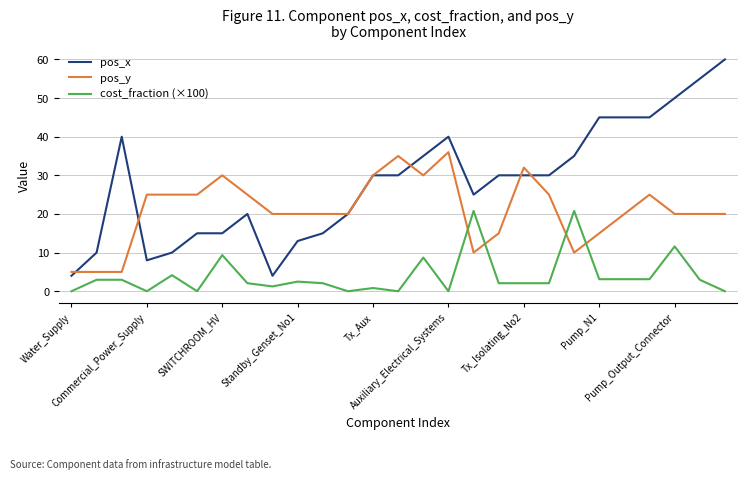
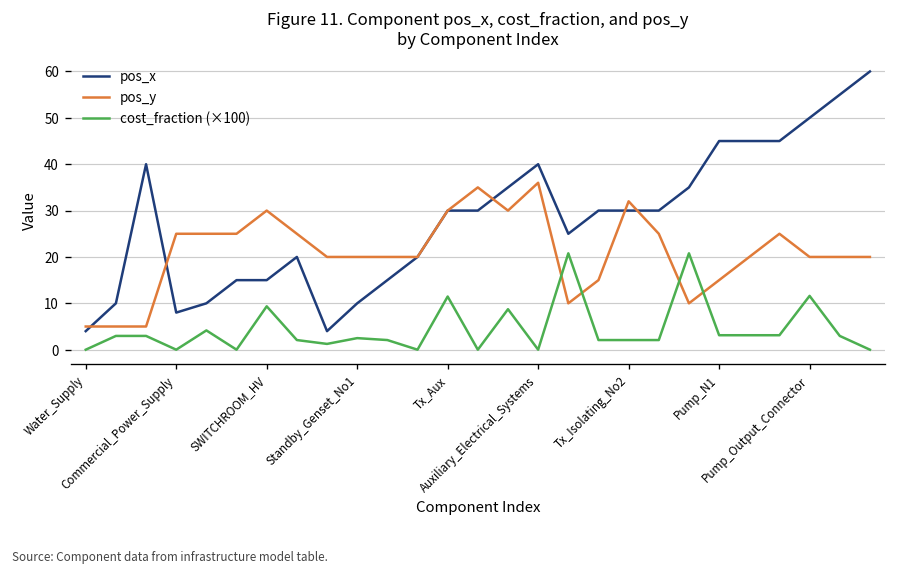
  {
    "pos_x": {
      "Water_Supply": 4,
      "Commercial_Power_Supply": 8,
      "SWITCHROOM_HV": 15,
-     "Standby_Genset_No1": 13,
+     "Standby_Genset_No1": 10,
      "Auxiliary_Electrical_Systems": 40,
      "Tx_Isolating_No2": 30,
      "Pump_N1": 45,
      "Pump_Output_Connector": 50
    },
    "pos_y": {
      "Water_Supply": 5,
      "Commercial_Power_Supply": 25,
      "SWITCHROOM_HV": 30,
      "Standby_Genset_No1": 20,
      "Auxiliary_Electrical_Systems": 36,
      "Tx_Isolating_No2": 32,
      "Pump_N1": 15,
      "Pump_Output_Connector": 20
    },
    "cost_fraction (×100)": {
      "Water_Supply": 0,
      "Commercial_Power_Supply": 0,
      "SWITCHROOM_HV": 9,
      "Standby_Genset_No1": 2,
-     "Tx_Aux": 1,
+     "Tx_Aux": 11,
      "Auxiliary_Electrical_Systems": 0,
      "Tx_Isolating_No2": 2,
      "Pump_N1": 3,
      "Pump_Output_Connector": 12
    }
  }
